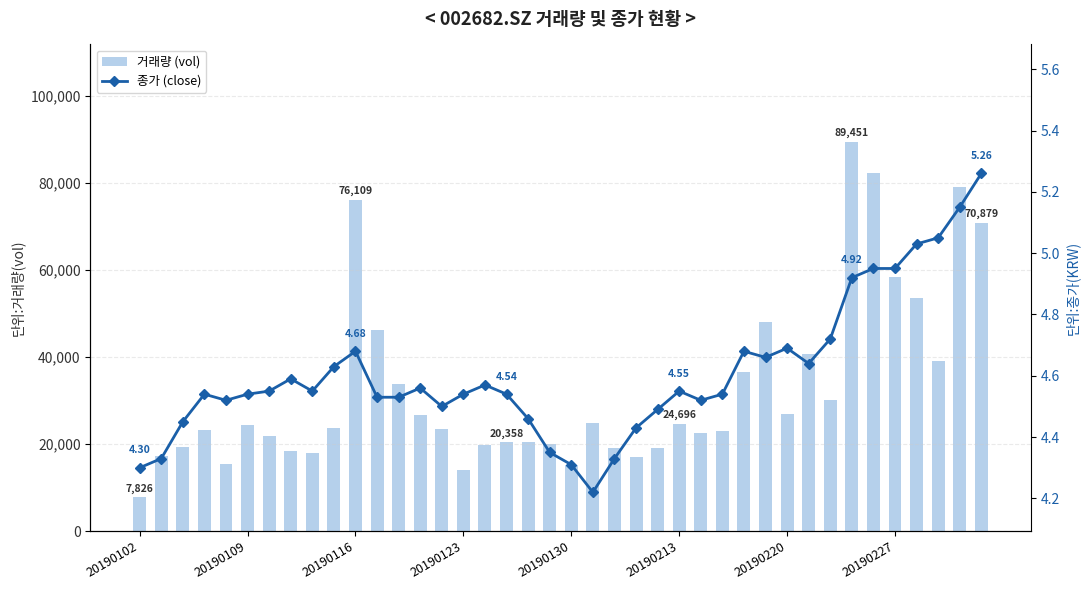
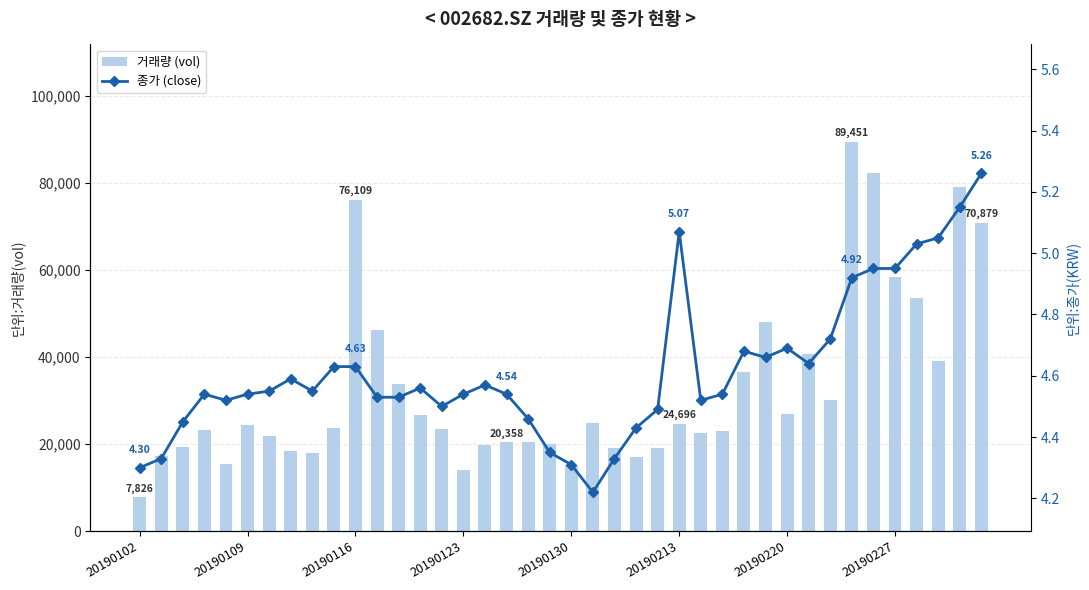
  {
    "거래량 (vol)": {
      "20190102": "7,826",
      "20190116": "76,109",
      "20190213": "24,696"
    },
    "종가 (close)": {
      "20190102": "4.30",
-     "20190116": "4.68",
-     "20190213": "4.55"
+     "20190116": "4.63",
+     "20190213": "5.07"
    }
  }
